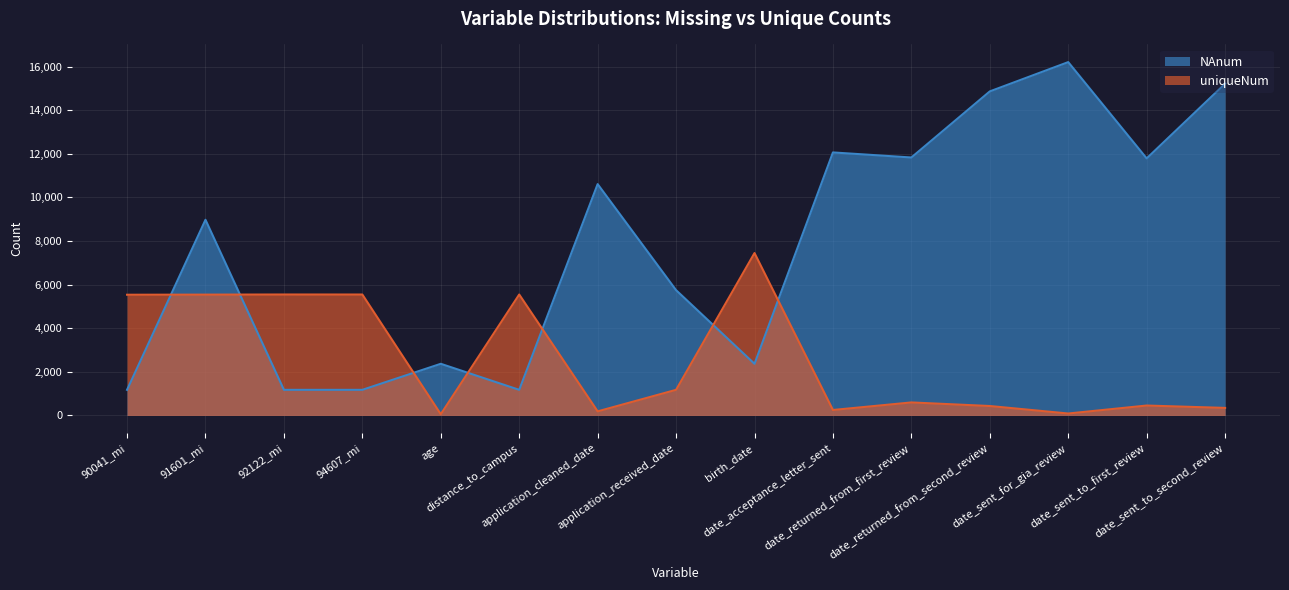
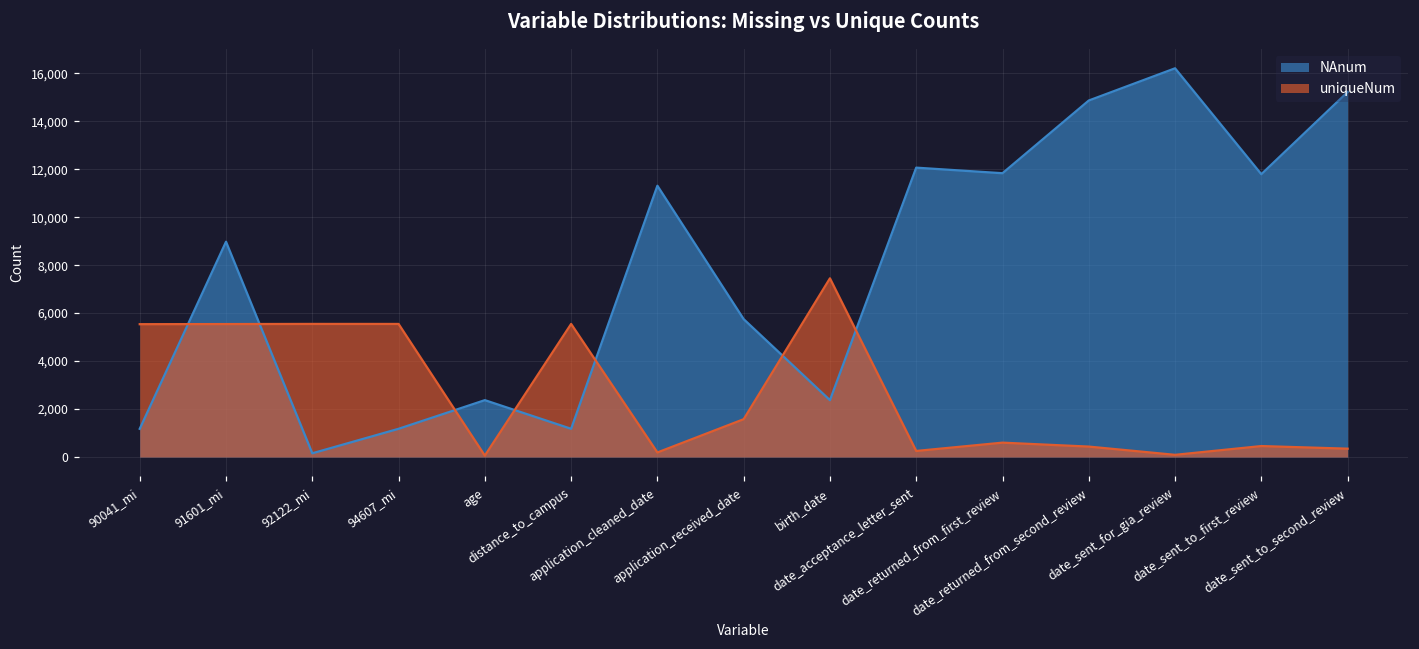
  {
    "NAnum": {
      "90041_mi": "1,200",
      "91601_mi": "9,000",
-     "92122_mi": "1,200",
+     "92122_mi": "200",
      "94607_mi": "1,200",
      "age": "2,400",
      "distance_to_campus": "1,200",
-     "application_cleaned_date": "10,600",
+     "application_cleaned_date": "11,300",
      "application_received_date": "5,700",
      "birth_date": "2,400",
      "date_acceptance_letter_sent": "12,100",
      "date_returned_from_first_review": "11,800",
      "date_returned_from_second_review": "14,900",
      "date_sent_for_gia_review": "16,200",
      "date_sent_to_first_review": "11,800"
    },
    "uniqueNum": {
      "90041_mi": "5,500",
      "91601_mi": "5,500",
      "92122_mi": "5,500",
      "94607_mi": "5,500",
      "age": "100",
      "distance_to_campus": "5,500",
      "application_cleaned_date": "200",
-     "application_received_date": "1,200",
+     "application_received_date": "1,600",
      "birth_date": "7,500",
      "date_acceptance_letter_sent": "300",
      "date_returned_from_first_review": "600",
      "date_returned_from_second_review": "400",
      "date_sent_for_gia_review": "100",
      "date_sent_to_first_review": "500",
      "date_sent_to_second_review": "300"
    }
  }
